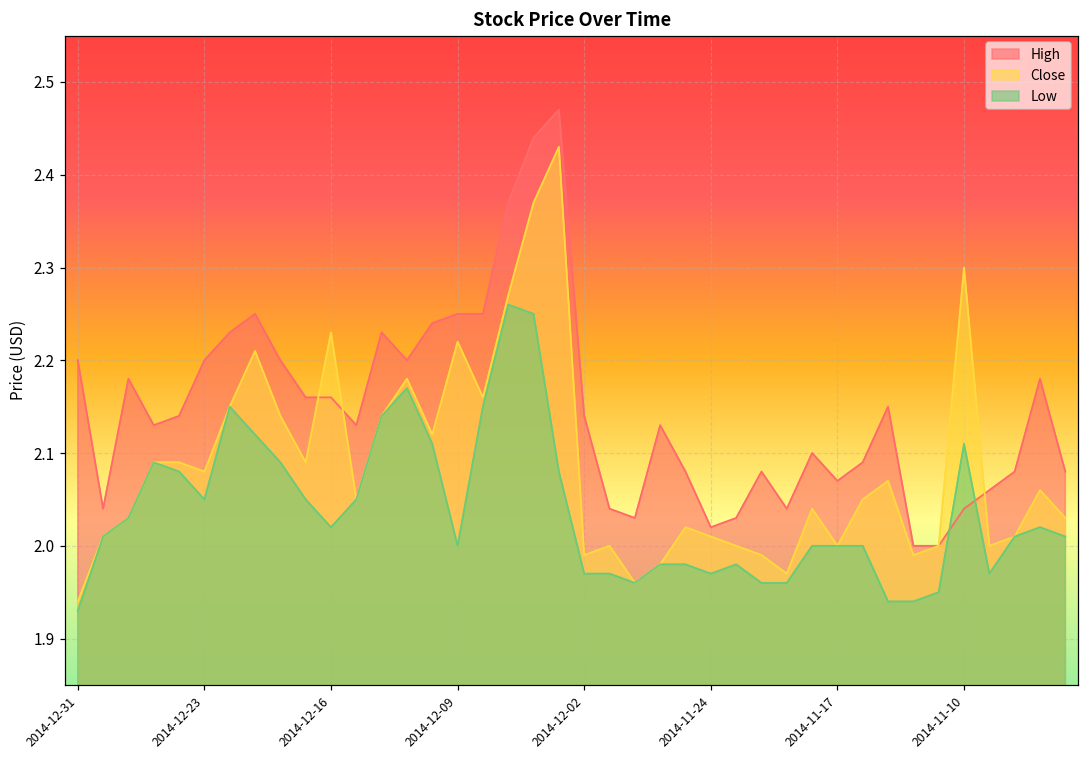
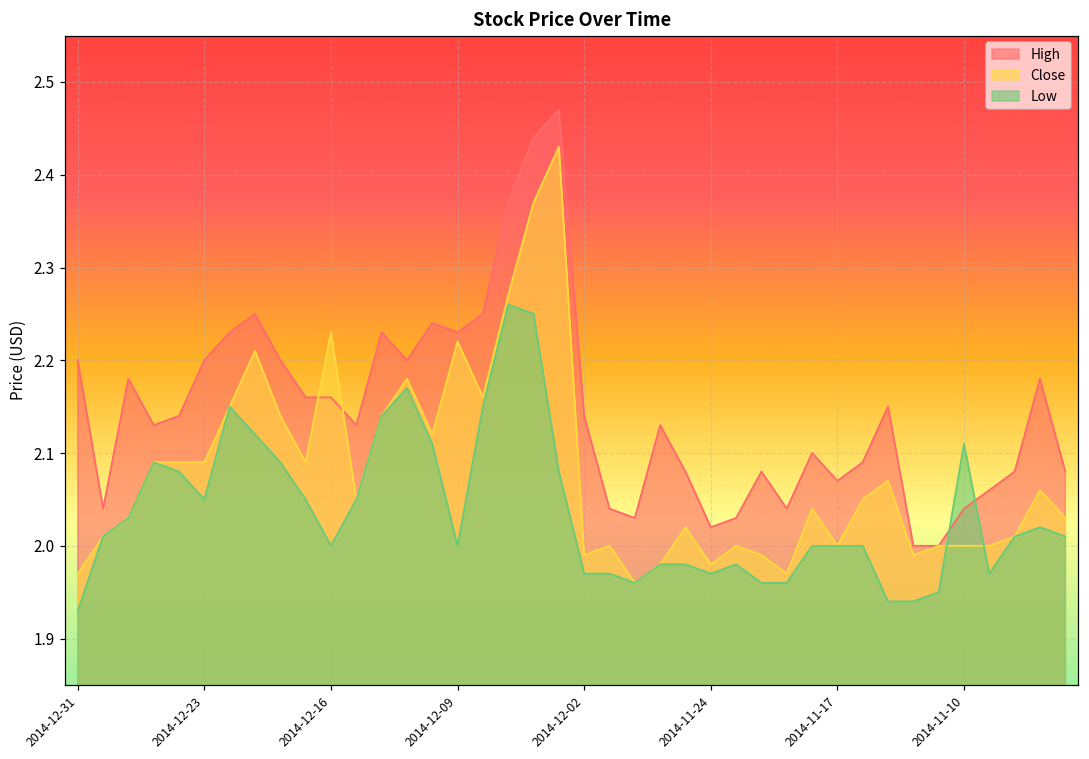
  {
    "High": {
      "2014-12-31": 2.20,
      "2014-12-23": 2.20,
      "2014-12-16": 2.16,
-     "2014-12-09": 2.25,
+     "2014-12-09": 2.23,
      "2014-12-02": 2.14,
      "2014-11-24": 2.02,
      "2014-11-17": 2.07,
      "2014-11-10": 2.04
    },
    "Close": {
-     "2014-12-31": 1.94,
-     "2014-12-23": 2.08,
+     "2014-12-31": 1.97,
+     "2014-12-23": 2.09,
      "2014-12-16": 2.23,
      "2014-12-09": 2.22,
      "2014-12-02": 1.99,
-     "2014-11-24": 2.01,
-     "2014-11-10": 2.3
+     "2014-11-24": 1.98,
+     "2014-11-10": 2.0
    },
    "Low": {
      "2014-12-31": 1.93,
      "2014-12-23": 2.05,
-     "2014-12-16": 2.02,
+     "2014-12-16": 2.00,
      "2014-12-09": 2.00,
      "2014-12-02": 1.97,
      "2014-11-24": 1.97,
      "2014-11-10": 2.11
    }
  }
